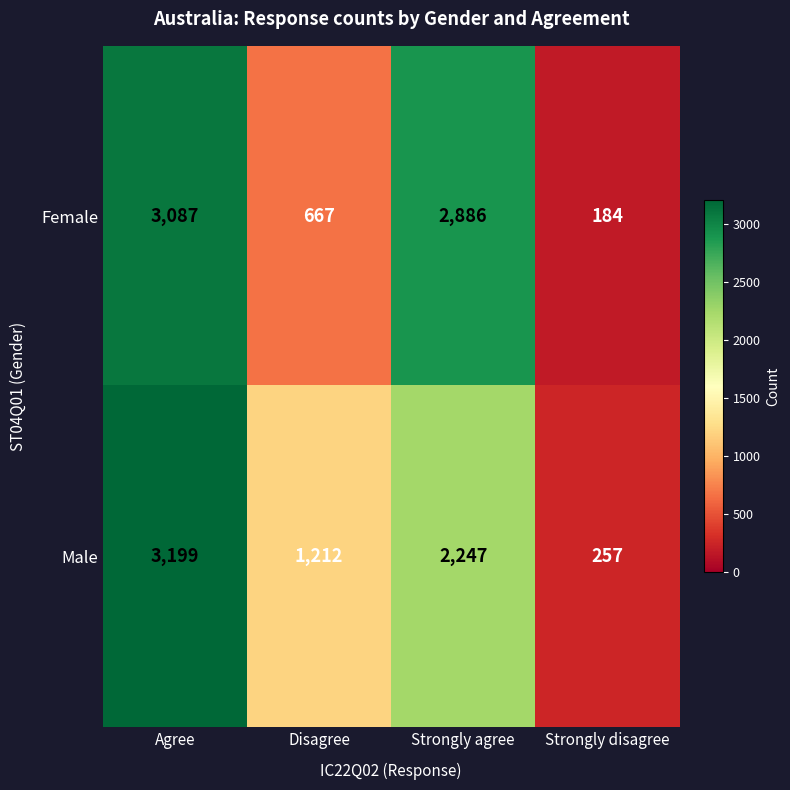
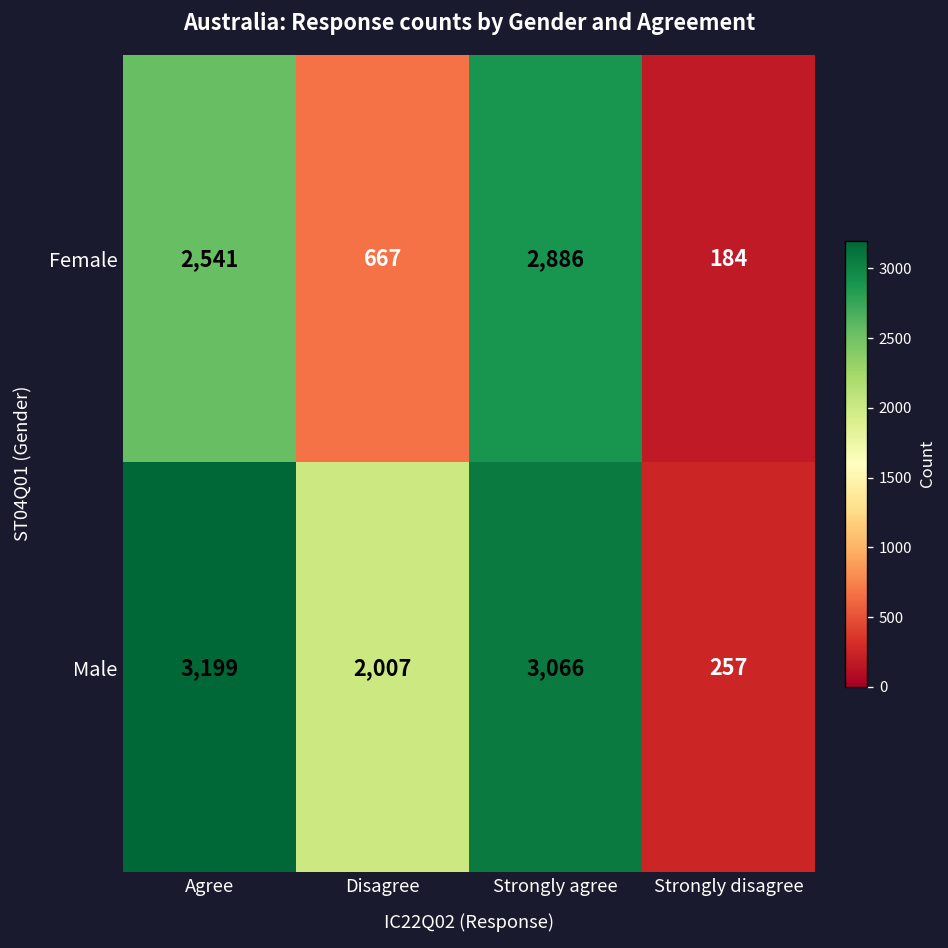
  {
    "Female": {
-     "Agree": "3,087",
+     "Agree": "2,541",
      "Disagree": "667",
      "Strongly agree": "2,886",
      "Strongly disagree": "184"
    },
    "Male": {
      "Agree": "3,199",
-     "Disagree": "1,212",
-     "Strongly agree": "2,247",
+     "Disagree": "2,007",
+     "Strongly agree": "3,066",
      "Strongly disagree": "257"
    }
  }
